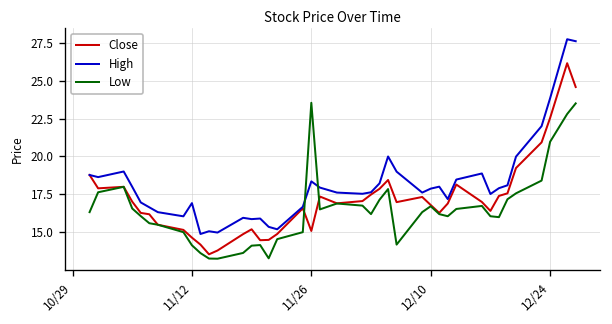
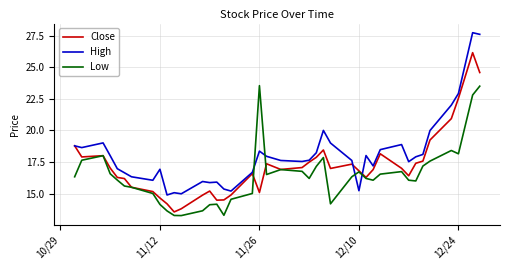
  {
    "Close": {
      "11/12": 14.7,
      "11/26": 15.1,
      "12/24": 22.5
    },
    "High": {
      "11/12": 16.9,
      "11/26": 18.4,
-     "12/10": 17.9,
-     "12/24": 23.8
+     "12/10": 15.2,
+     "12/24": 22.9
    },
    "Low": {
      "11/12": 14.1,
      "11/26": 23.5,
-     "12/24": 21.0
+     "12/24": 18.2
    }
  }
